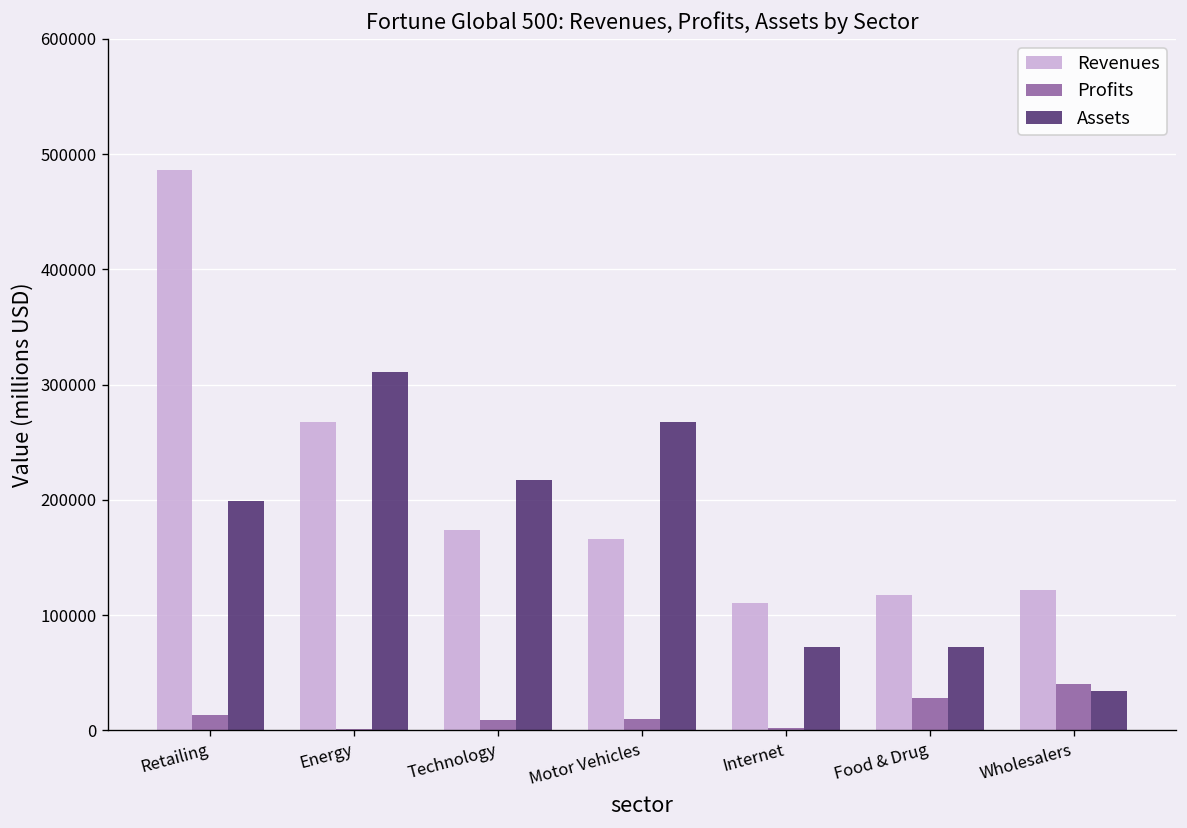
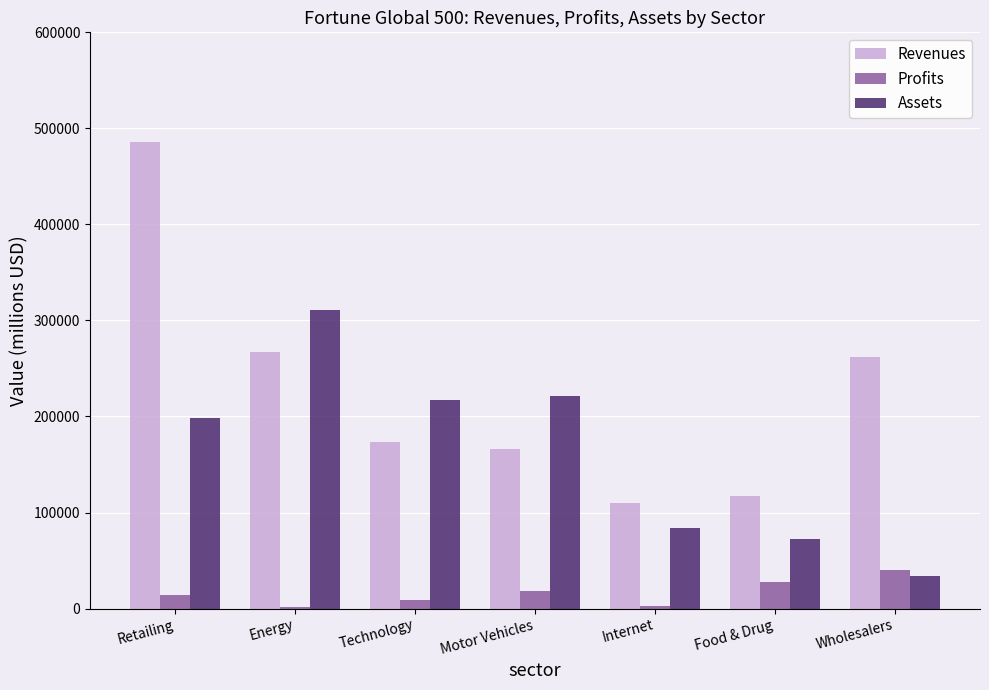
  {
    "Revenues": {
      "Retailing": 490000,
      "Energy": 270000,
      "Technology": 170000,
      "Motor Vehicles": 170000,
      "Internet": 110000,
      "Food & Drug": 120000,
-     "Wholesalers": 120000
+     "Wholesalers": 260000
    },
    "Profits": {
      "Retailing": 10000,
      "Technology": 10000,
-     "Motor Vehicles": 10000,
+     "Motor Vehicles": 20000,
      "Food & Drug": 30000,
      "Wholesalers": 40000
    },
    "Assets": {
      "Retailing": 200000,
      "Energy": 310000,
      "Technology": 220000,
-     "Motor Vehicles": 270000,
-     "Internet": 70000,
+     "Motor Vehicles": 220000,
+     "Internet": 80000,
      "Food & Drug": 70000,
      "Wholesalers": 30000
    }
  }
